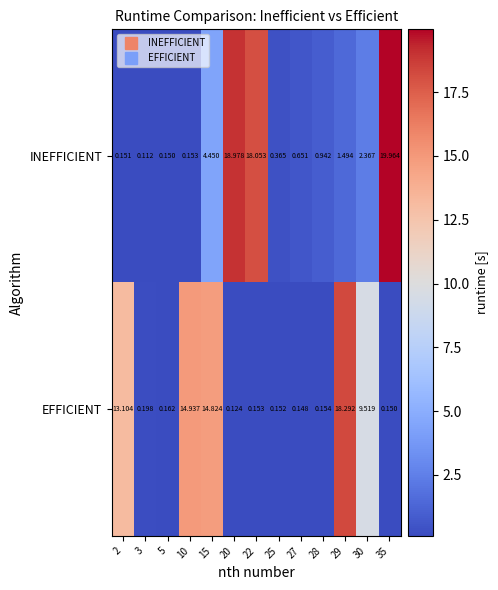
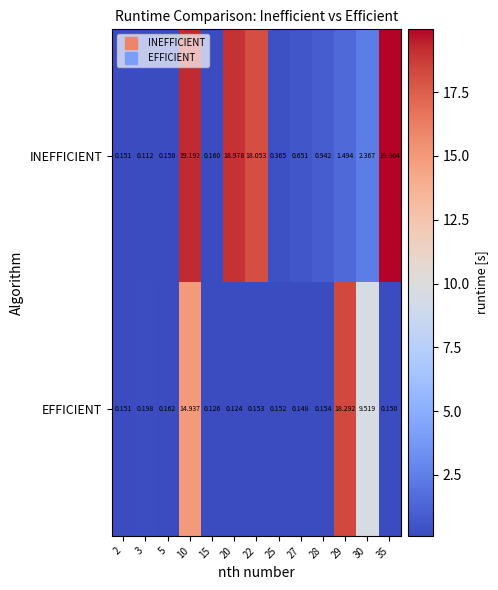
  {
    "INEFFICIENT": {
      "2": 0.151,
      "3": 0.112,
      "5": 0.150,
-     "10": 0.153,
-     "15": 4.450,
+     "10": 19.192,
+     "15": 0.160,
      "20": 18.978,
      "22": 18.053,
      "25": 0.365,
      "27": 0.651,
      "28": 0.942,
      "29": 1.494,
      "30": 2.367,
      "35": 19.964
    },
    "EFFICIENT": {
-     "2": 13.104,
+     "2": 0.151,
      "3": 0.198,
      "5": 0.162,
      "10": 14.937,
-     "15": 14.824,
+     "15": 0.126,
      "20": 0.124,
      "22": 0.153,
      "25": 0.152,
      "27": 0.148,
      "28": 0.154,
      "29": 18.292,
      "30": 9.519,
      "35": 0.150
    }
  }
